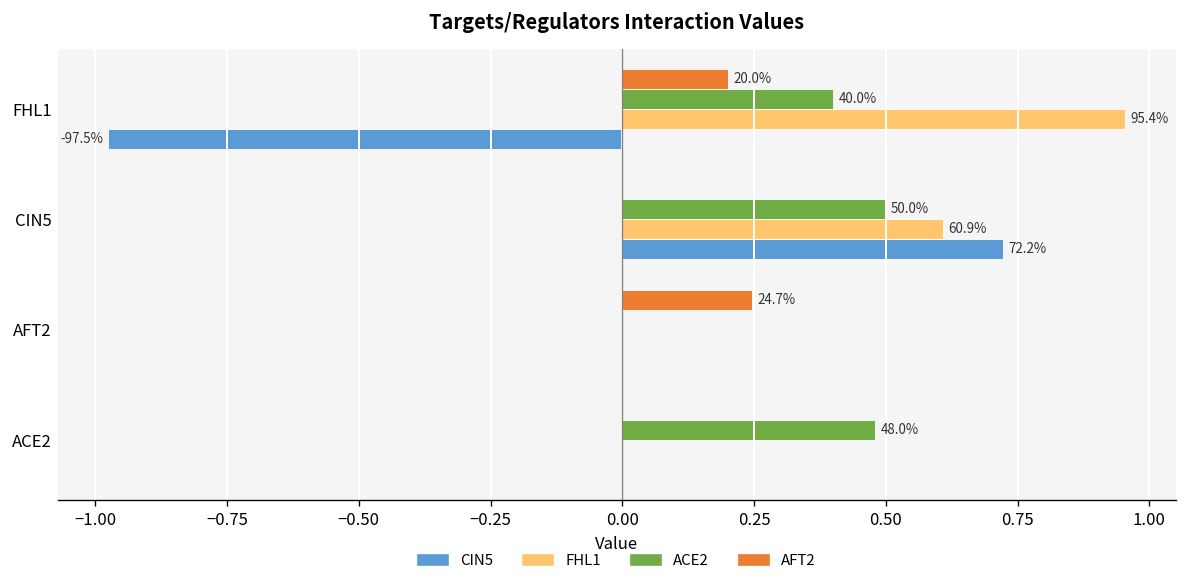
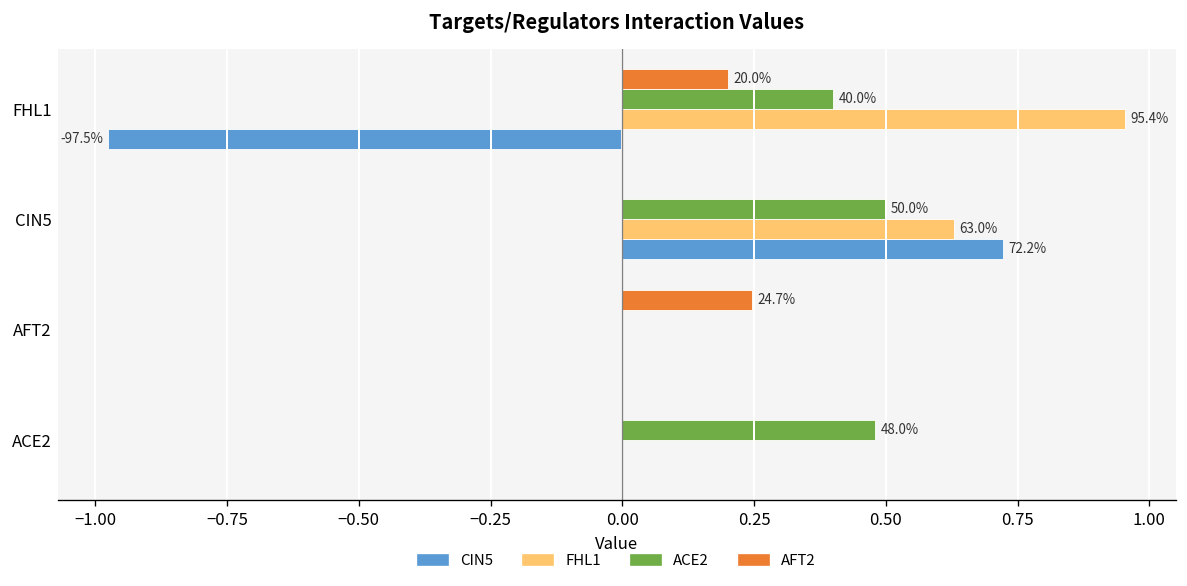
  {
    "CIN5": {
      "FHL1": "-97.5%",
      "CIN5": "72.2%"
    },
    "FHL1": {
      "FHL1": "95.4%",
-     "CIN5": "60.9%"
+     "CIN5": "63.0%"
    },
    "ACE2": {
      "FHL1": "40.0%",
      "CIN5": "50.0%",
      "ACE2": "48.0%"
    },
    "AFT2": {
      "FHL1": "20.0%",
      "AFT2": "24.7%"
    }
  }
